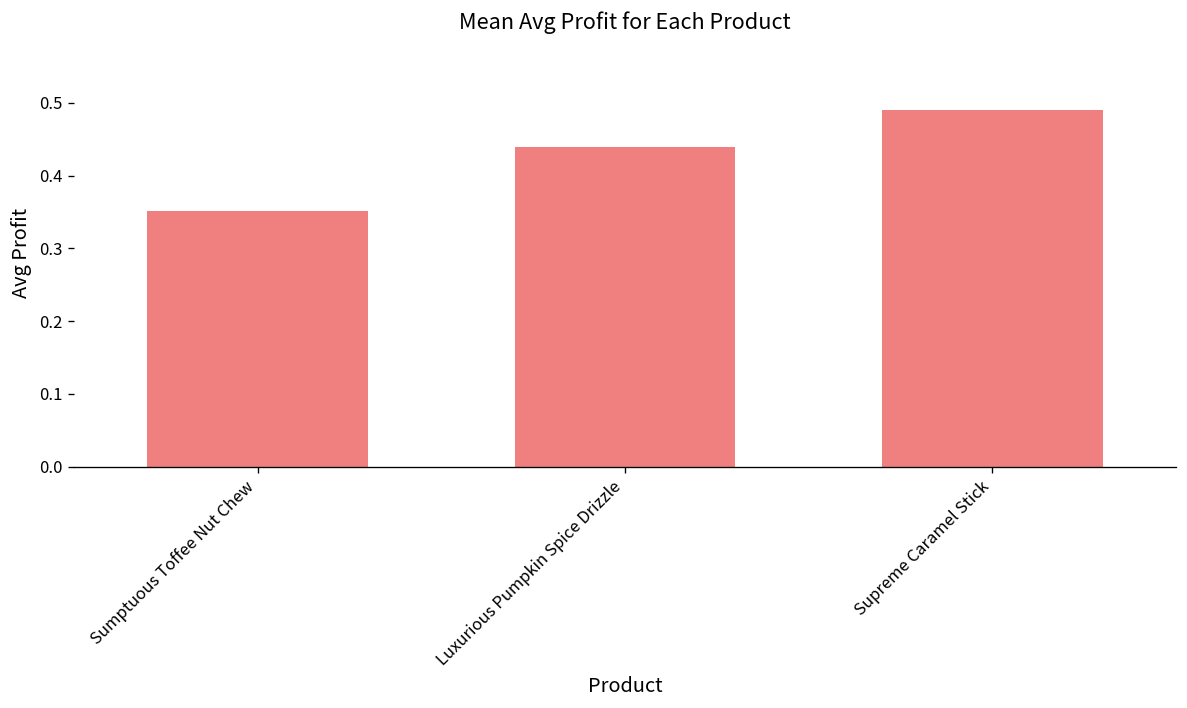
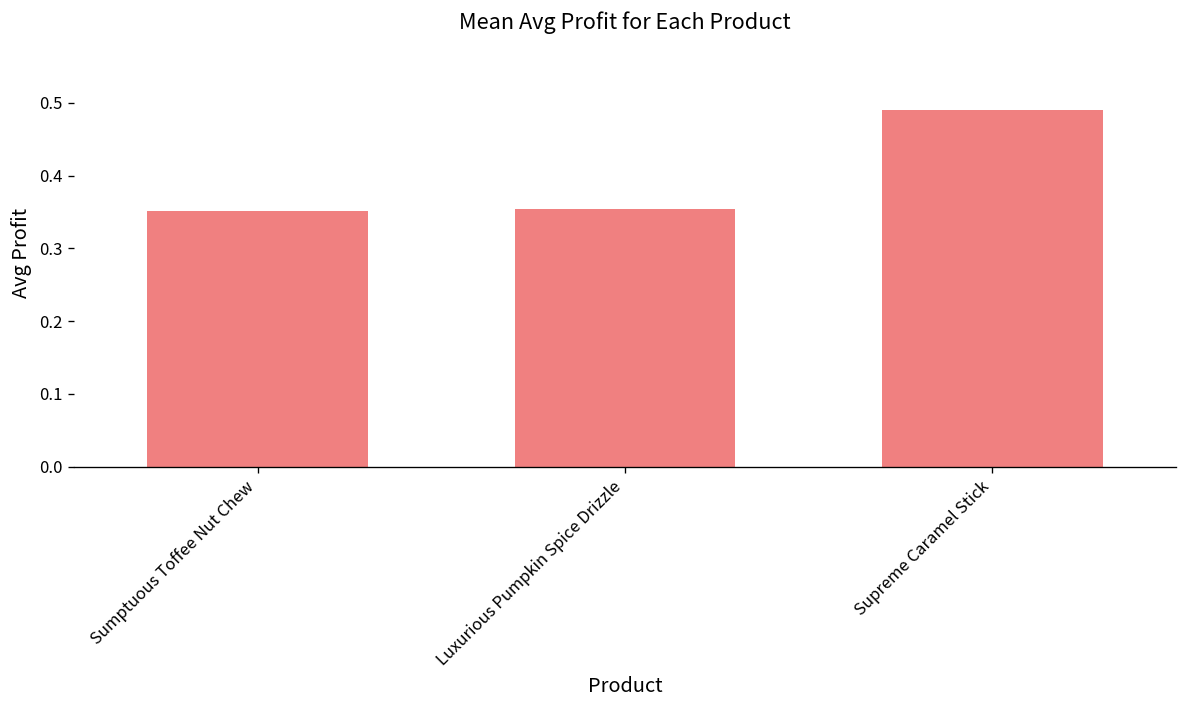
  {
    "Sumptuous Toffee Nut Chew": 0.35,
-   "Luxurious Pumpkin Spice Drizzle": 0.44,
+   "Luxurious Pumpkin Spice Drizzle": 0.35,
    "Supreme Caramel Stick": 0.49
  }
